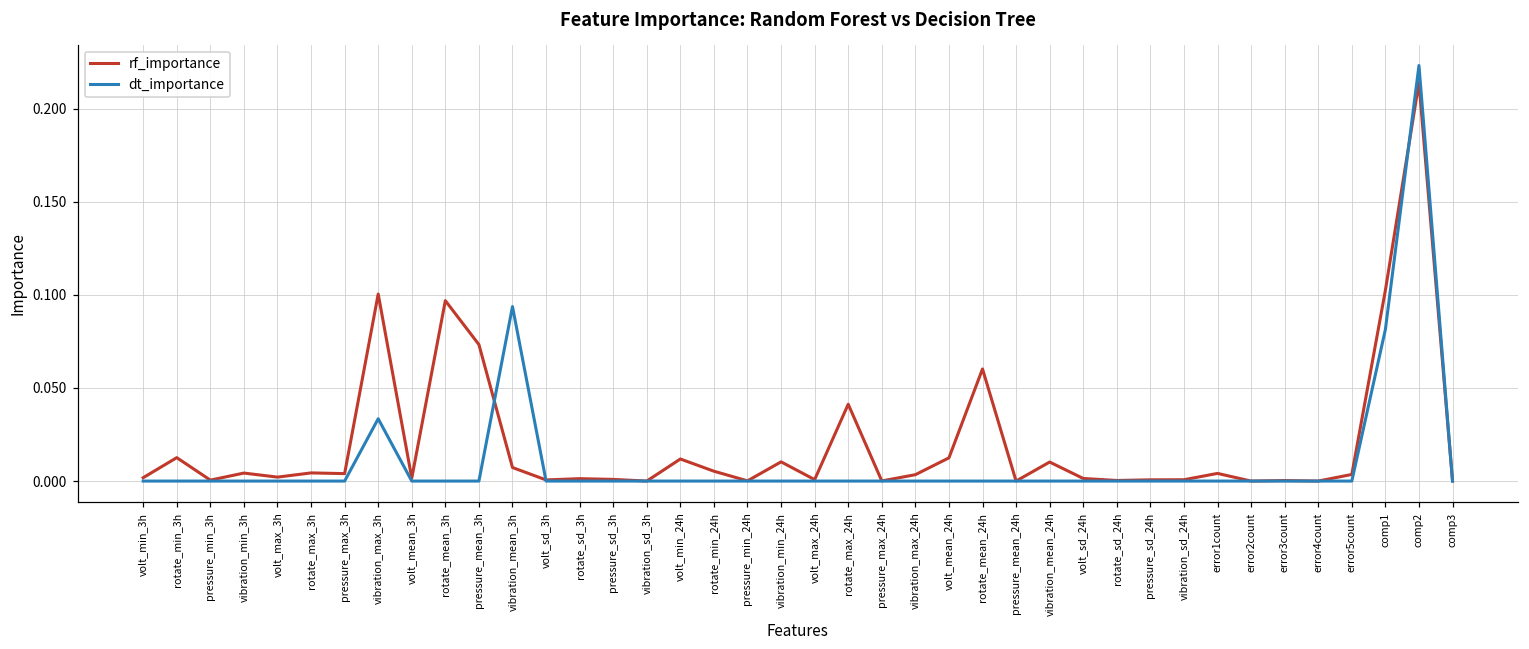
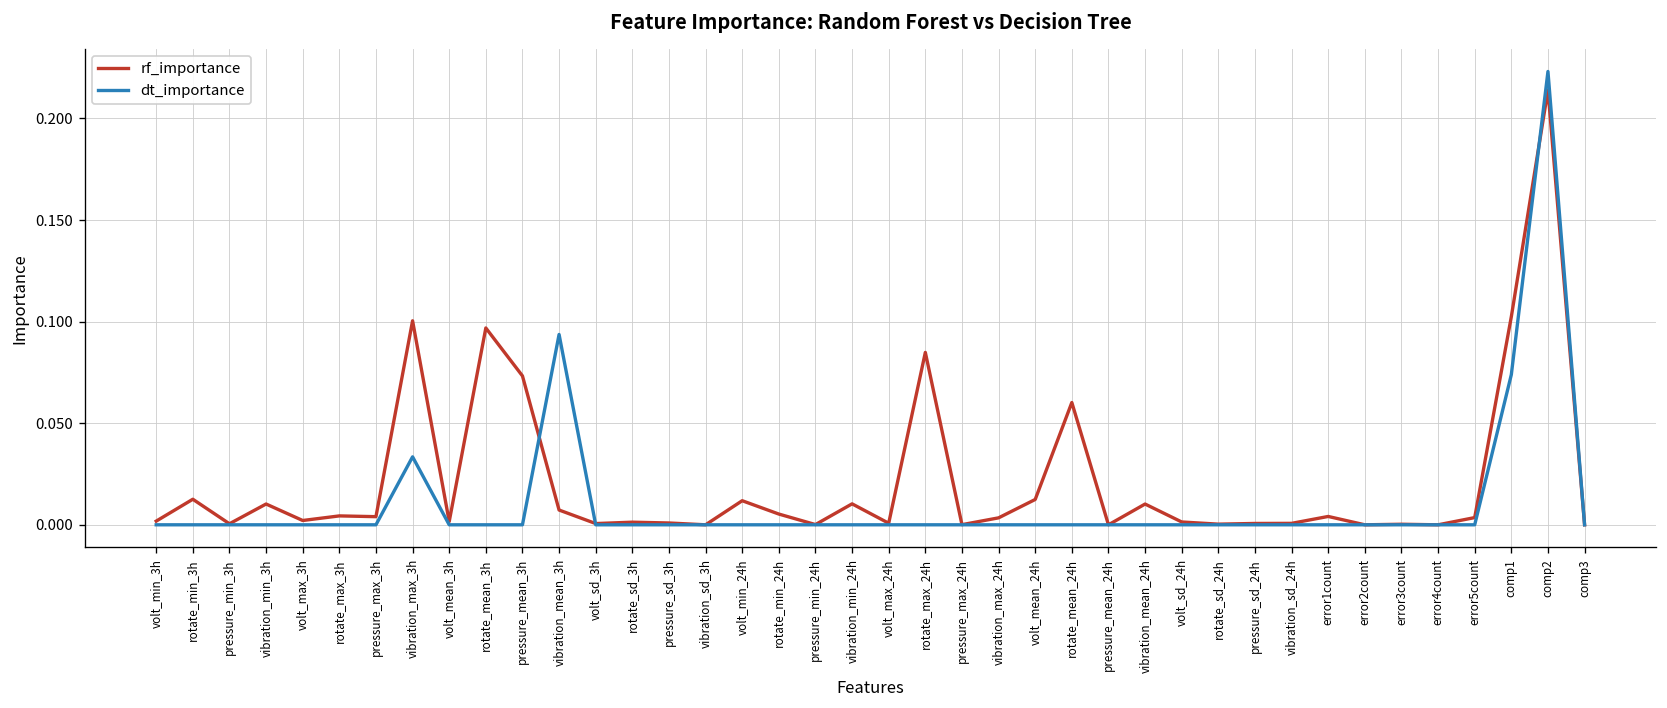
  {
    "rf_importance": {
      "volt_min_3h": 0.002,
      "rotate_min_3h": 0.013,
-     "vibration_min_3h": 0.004,
+     "vibration_min_3h": 0.010,
      "volt_max_3h": 0.002,
      "rotate_max_3h": 0.004,
      "pressure_max_3h": 0.004,
      "vibration_max_3h": 0.100,
      "volt_mean_3h": 0.002,
      "rotate_mean_3h": 0.097,
      "pressure_mean_3h": 0.073,
      "vibration_mean_3h": 0.007,
      "volt_min_24h": 0.012,
      "rotate_min_24h": 0.005,
      "vibration_min_24h": 0.010,
-     "rotate_max_24h": 0.041,
+     "rotate_max_24h": 0.085,
      "vibration_max_24h": 0.003,
      "volt_mean_24h": 0.012,
      "rotate_mean_24h": 0.060,
      "vibration_mean_24h": 0.010,
      "error1count": 0.004,
      "error5count": 0.004,
      "comp1": 0.102,
      "comp2": 0.214
    },
    "dt_importance": {
      "volt_min_3h": 0.000,
      "rotate_min_3h": 0.000,
      "vibration_min_3h": 0.000,
      "volt_max_3h": 0.000,
      "rotate_max_3h": 0.000,
      "pressure_max_3h": 0.000,
      "vibration_max_3h": 0.033,
      "volt_mean_3h": 0.000,
      "rotate_mean_3h": 0.000,
      "pressure_mean_3h": 0.000,
      "vibration_mean_3h": 0.094,
      "volt_min_24h": 0.000,
      "rotate_min_24h": 0.000,
      "vibration_min_24h": 0.000,
      "rotate_max_24h": 0.000,
      "vibration_max_24h": 0.000,
      "volt_mean_24h": 0.000,
      "rotate_mean_24h": 0.000,
      "vibration_mean_24h": 0.000,
      "error1count": 0.000,
      "error5count": 0.000,
-     "comp1": 0.081,
+     "comp1": 0.074,
      "comp2": 0.223
    }
  }
